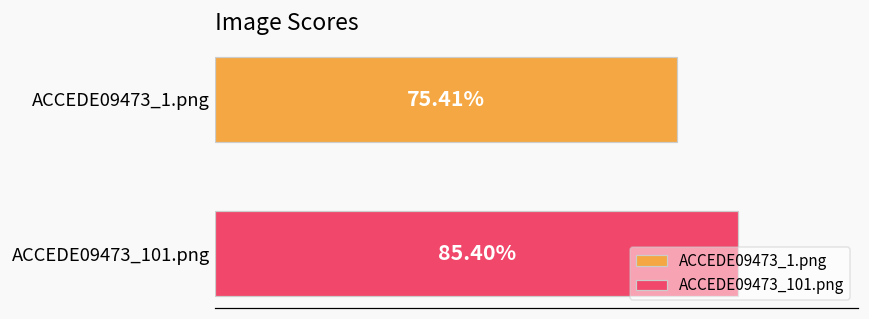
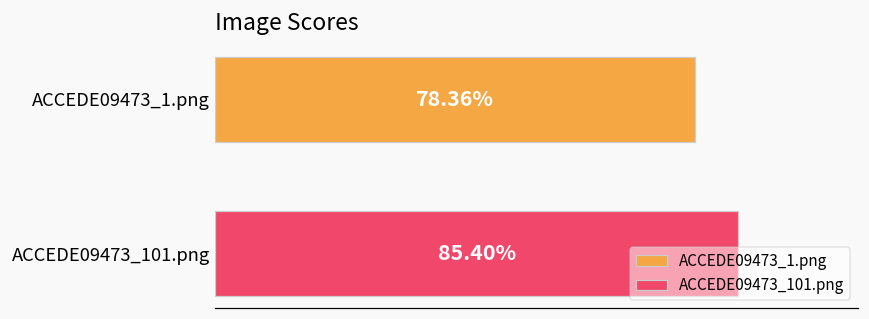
  {
-   "ACCEDE09473_1.png": "75.41%"
+   "ACCEDE09473_1.png": "78.36%"
  }
